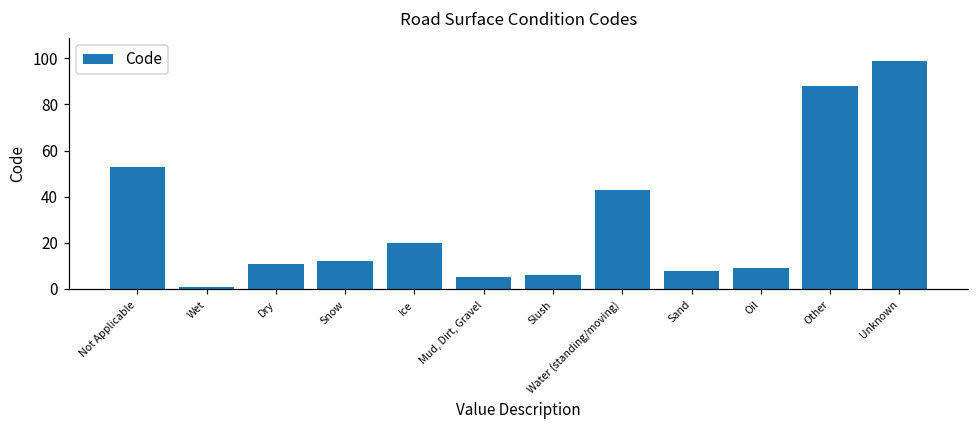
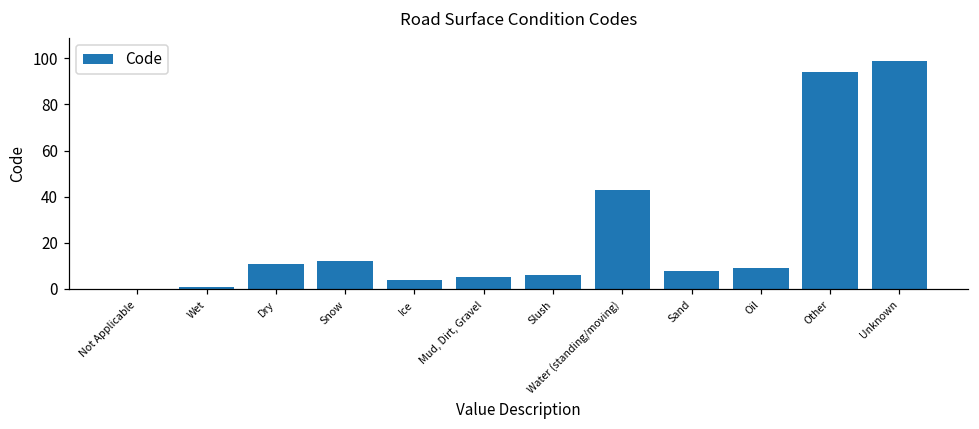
  {
-   "Not Applicable": 53,
+   "Not Applicable": 0,
    "Dry": 11,
    "Snow": 12,
-   "Ice": 20,
+   "Ice": 4,
    "Mud, Dirt, Gravel": 5,
    "Slush": 6,
    "Water (standing/moving)": 43,
    "Sand": 8,
    "Oil": 9,
-   "Other": 88,
+   "Other": 94,
    "Unknown": 99
  }
